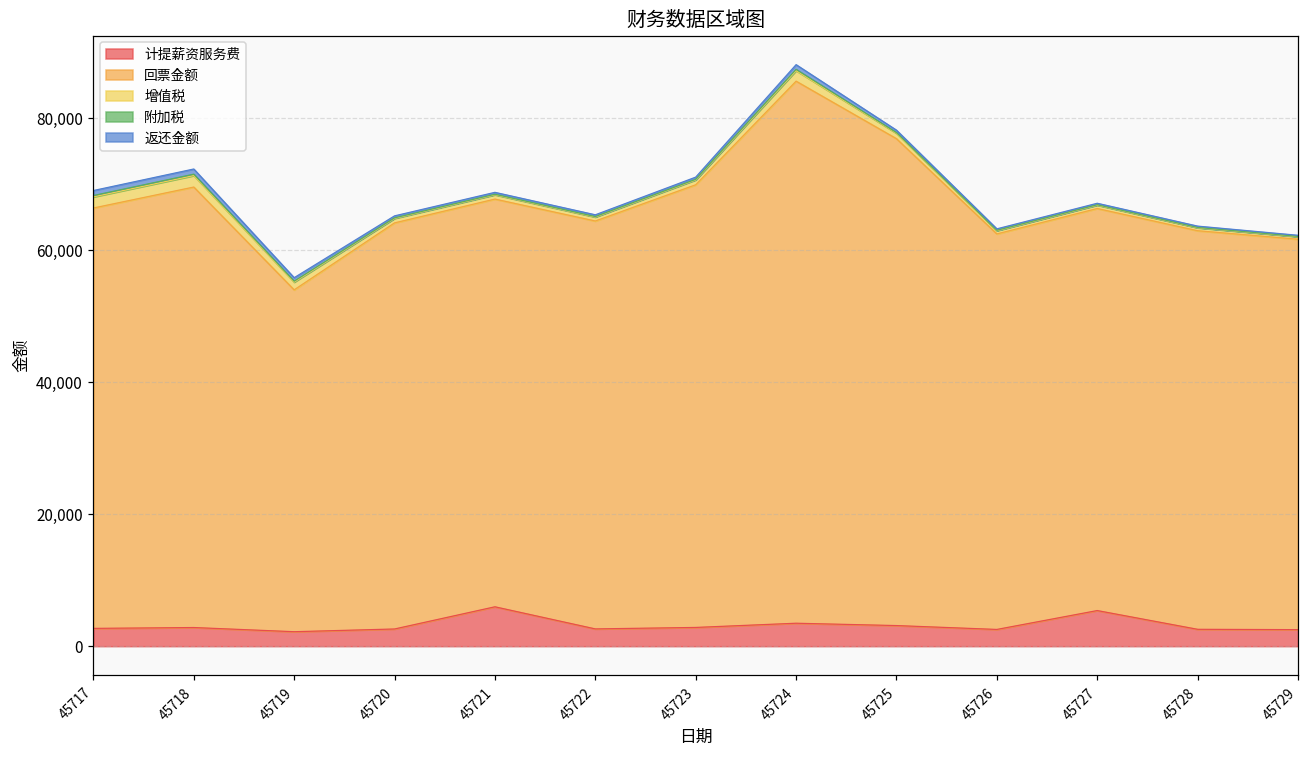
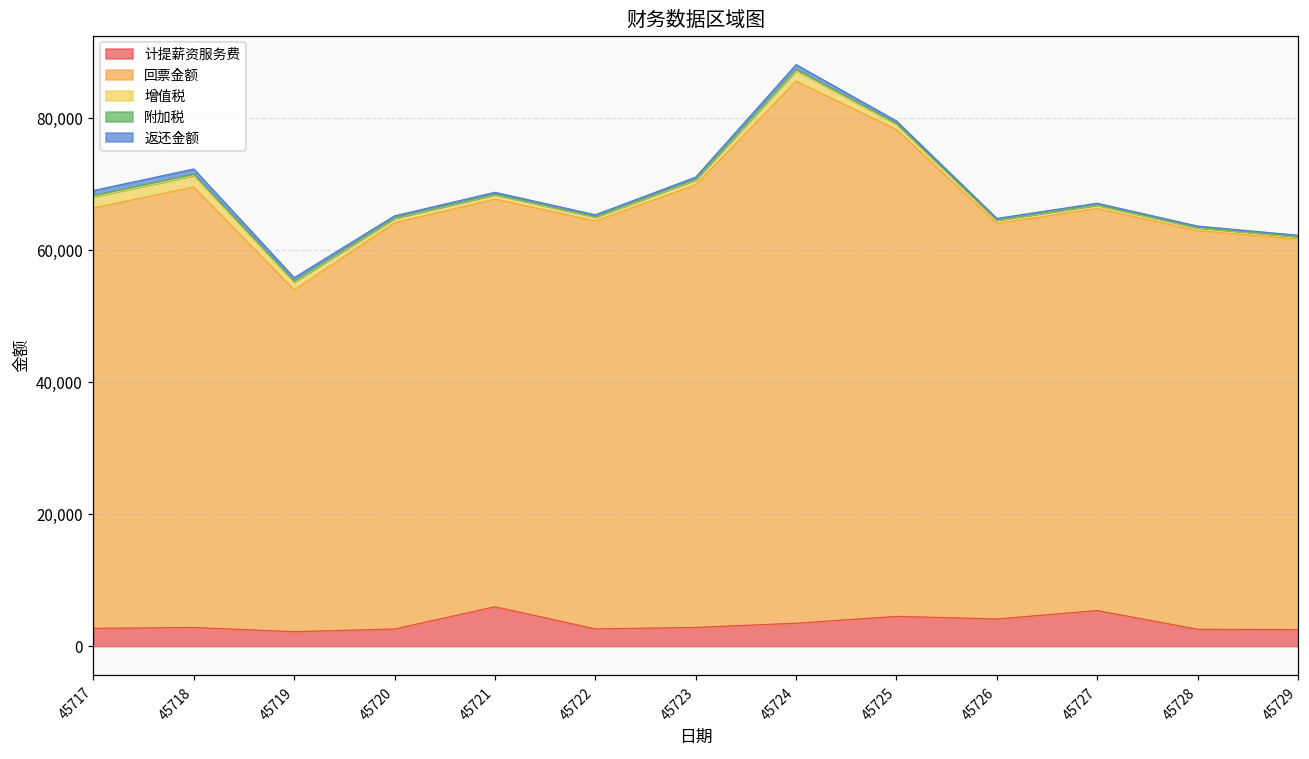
  {
    "计提薪资服务费": {
      "45717": "3,000",
      "45718": "3,000",
      "45719": "2,000",
      "45720": "3,000",
      "45721": "6,000",
      "45722": "3,000",
      "45723": "3,000",
      "45724": "3,000",
-     "45725": "3,000",
-     "45726": "3,000",
+     "45725": "5,000",
+     "45726": "4,000",
      "45727": "5,000",
      "45728": "3,000",
      "45729": "3,000"
    },
    "返还金额": {
      "45717": "1,000",
      "45718": "1,000",
      "45719": "1,000",
      "45724": "1,000"
    }
  }
